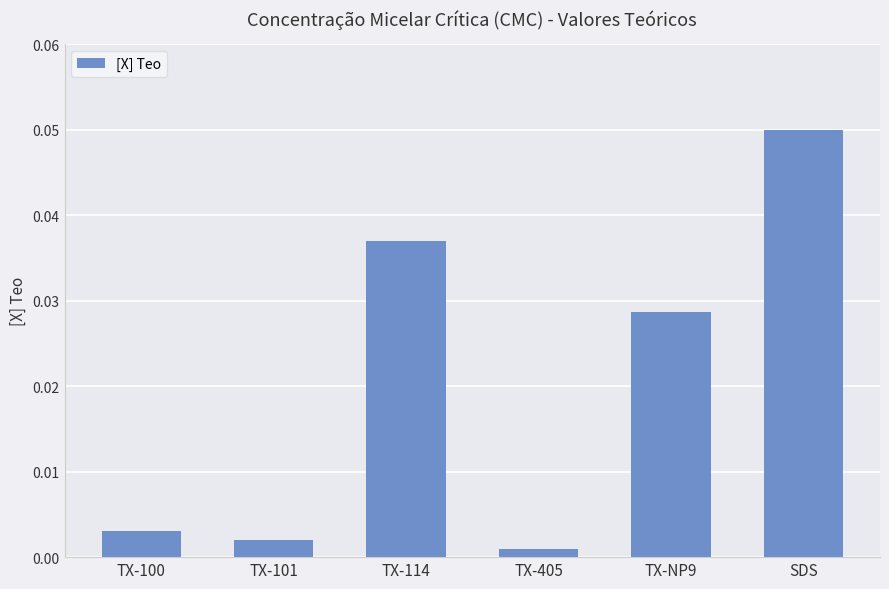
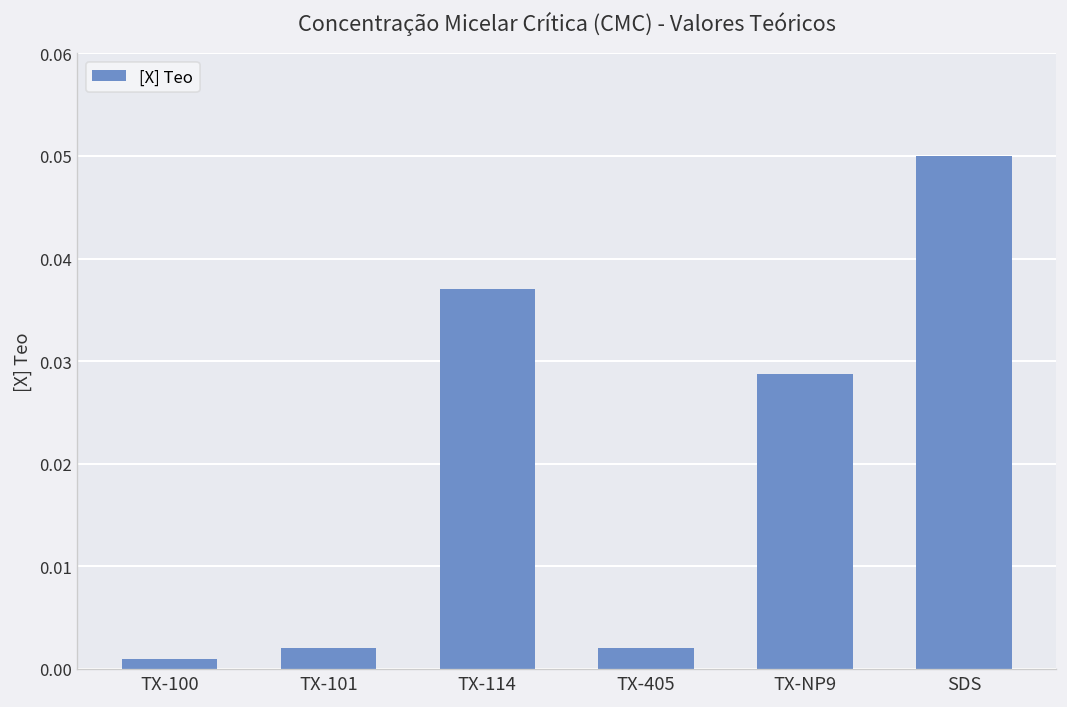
  {
-   "TX-100": 0.003,
+   "TX-100": 0.001,
    "TX-101": 0.002,
    "TX-114": 0.037,
-   "TX-405": 0.001,
+   "TX-405": 0.002,
    "TX-NP9": 0.029,
    "SDS": 0.050
  }
